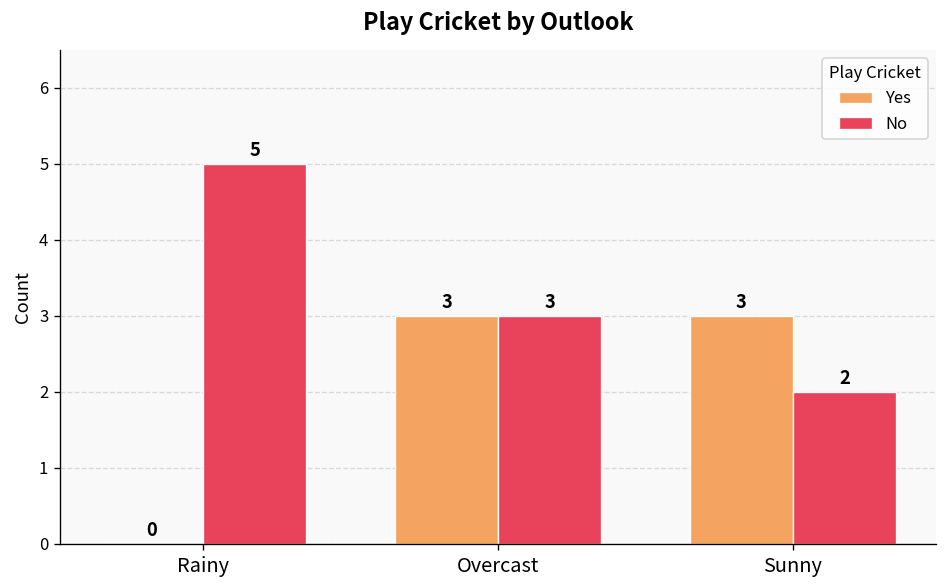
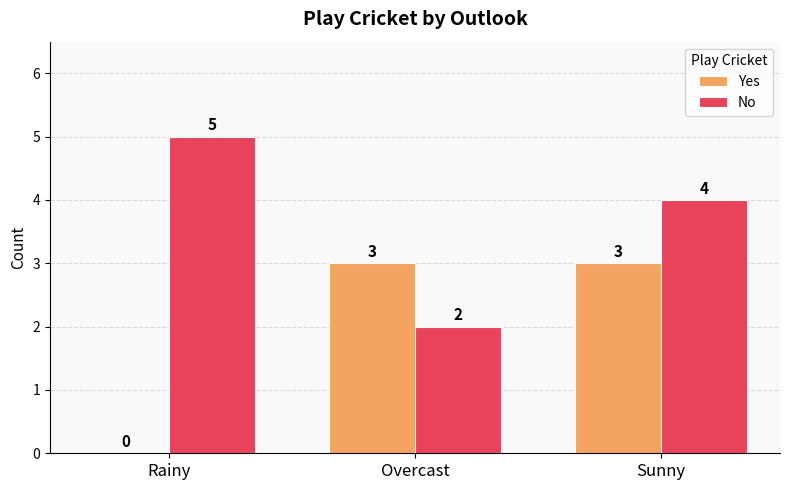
  {
    "Yes": {
      "Rainy": 0,
      "Overcast": 3,
      "Sunny": 3
    },
    "No": {
      "Rainy": 5,
-     "Overcast": 3,
-     "Sunny": 2
+     "Overcast": 2,
+     "Sunny": 4
    }
  }
